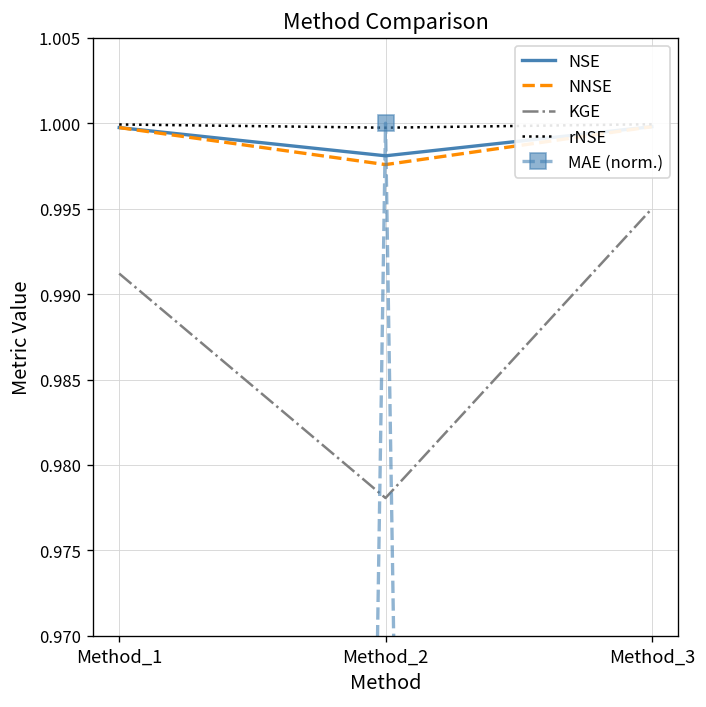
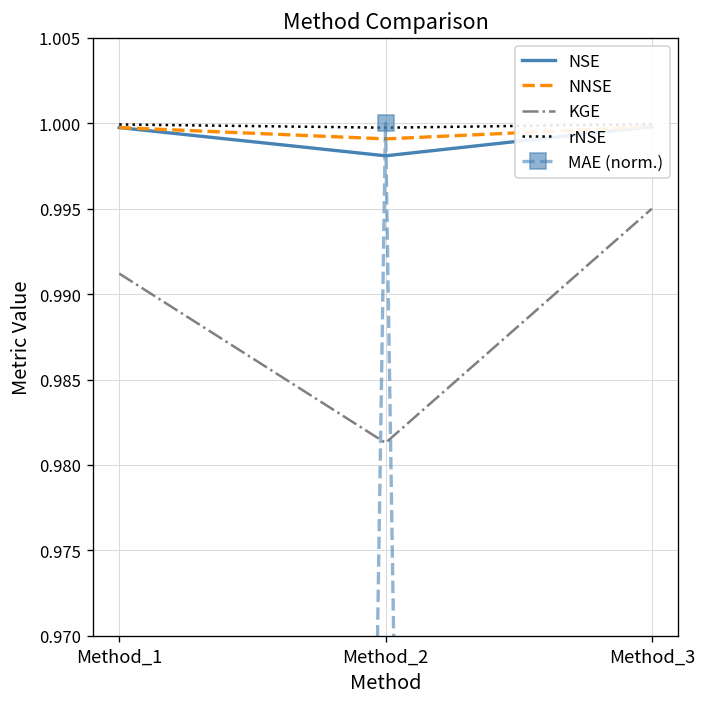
  {
    "NNSE": {
-     "Method_2": 0.9976
+     "Method_2": 0.9991
    },
    "KGE": {
      "Method_1": 0.9912,
-     "Method_2": 0.9781,
+     "Method_2": 0.9813,
      "Method_3": 0.9950
    },
    "rNSE": {
      "Method_1": 0.9999,
      "Method_2": 0.9997
    }
  }
